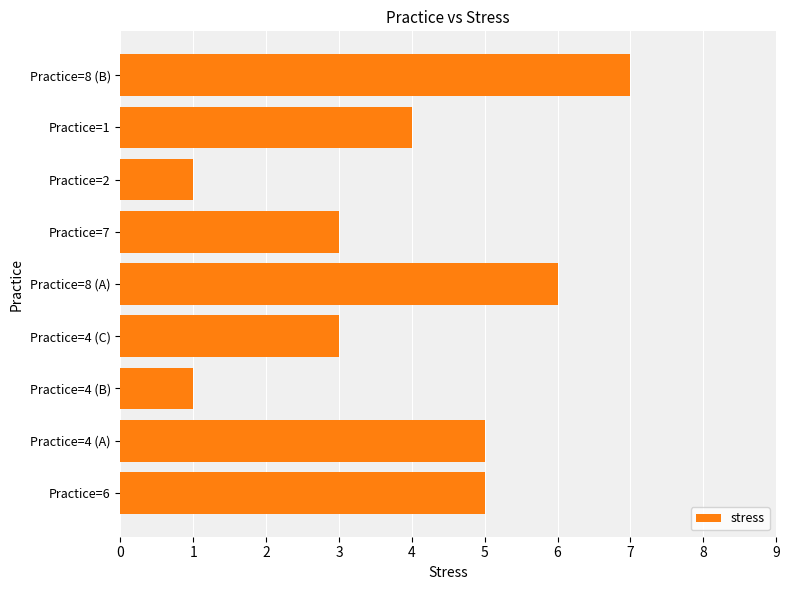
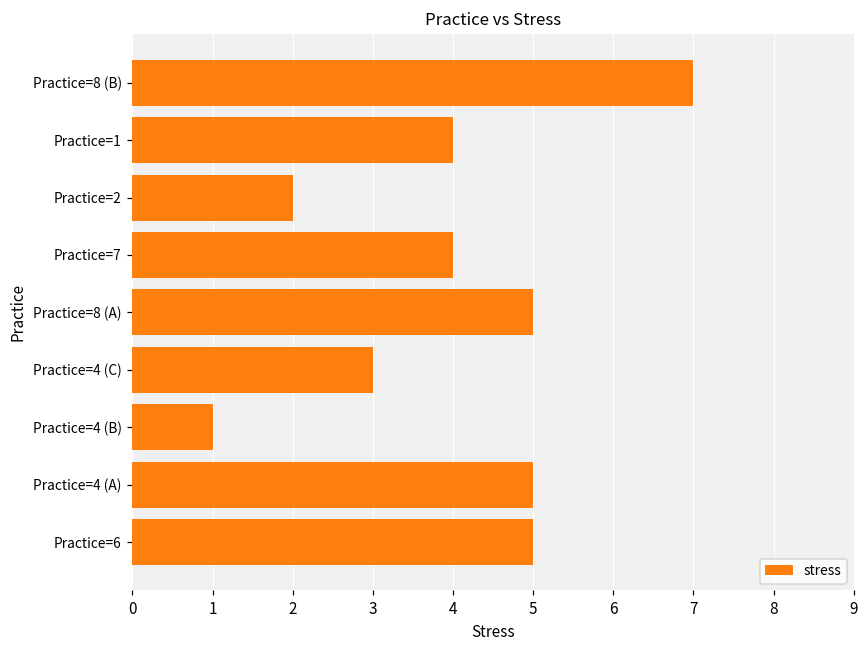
  {
    "Practice=8 (B)": 7,
    "Practice=1": 4,
-   "Practice=2": 1,
-   "Practice=7": 3,
-   "Practice=8 (A)": 6,
+   "Practice=2": 2,
+   "Practice=7": 4,
+   "Practice=8 (A)": 5,
    "Practice=4 (C)": 3,
    "Practice=4 (B)": 1,
    "Practice=4 (A)": 5,
    "Practice=6": 5
  }
